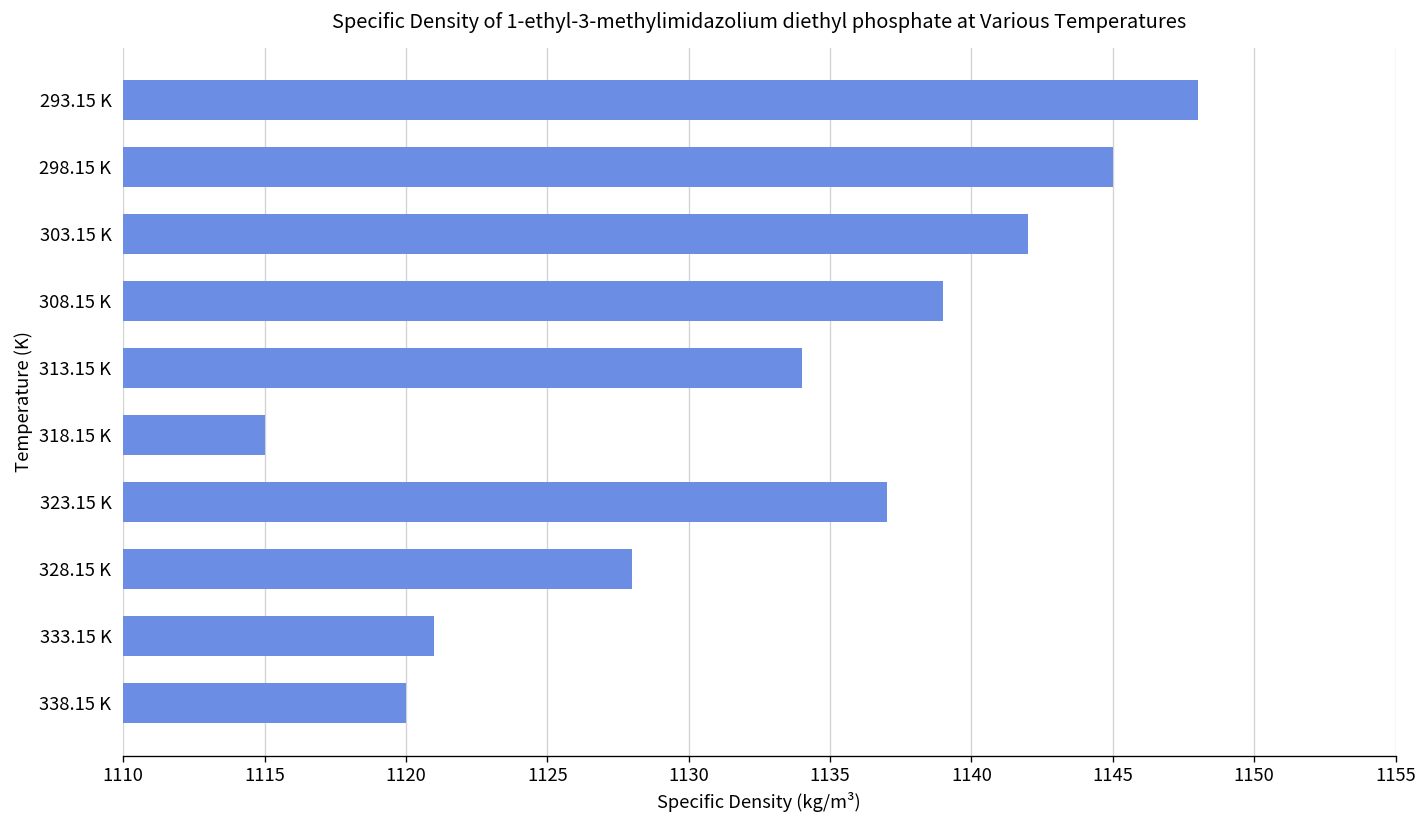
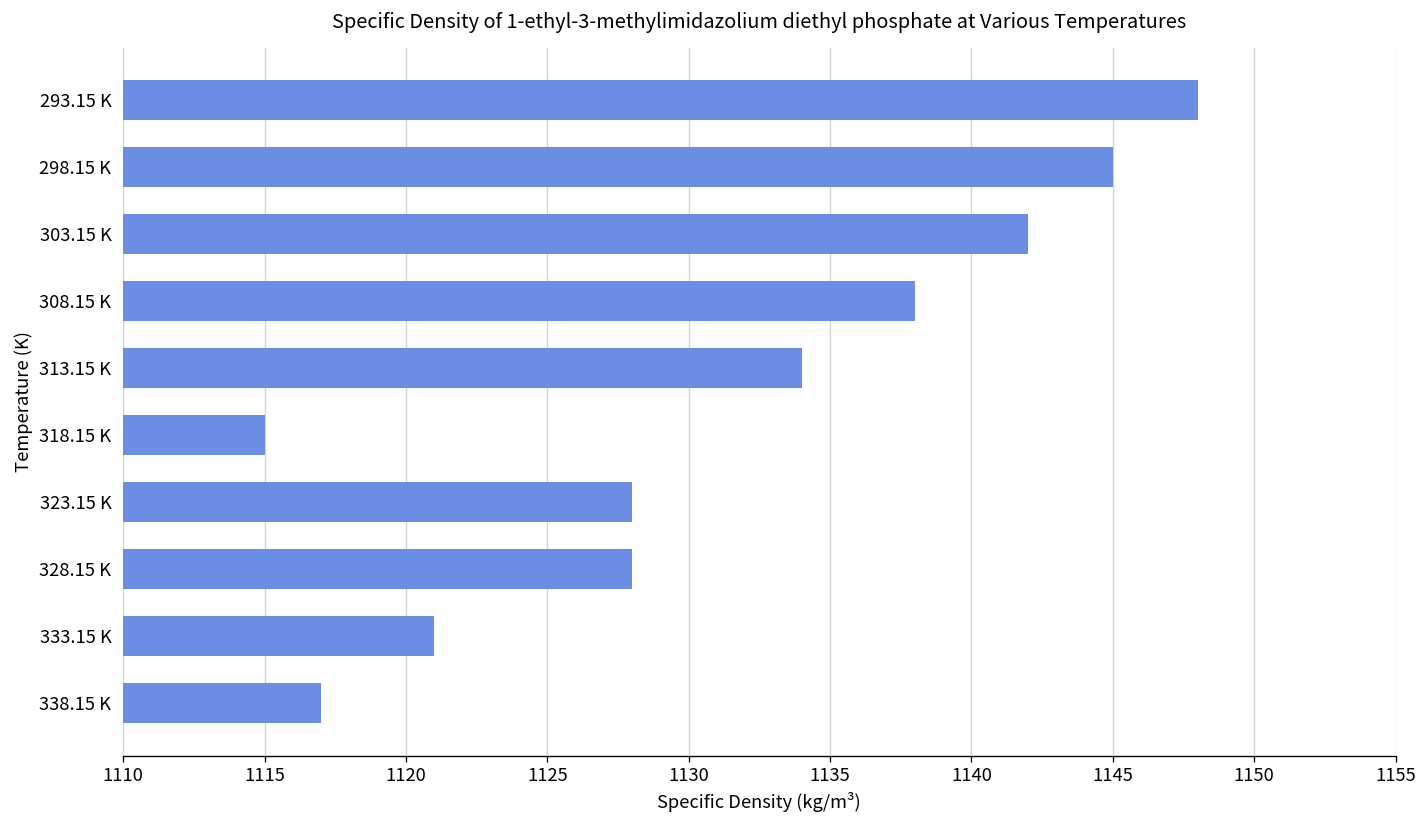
  {
    "293.15 K": 1148,
    "298.15 K": 1145,
    "303.15 K": 1142,
-   "308.15 K": 1139,
+   "308.15 K": 1138,
    "313.15 K": 1134,
    "318.15 K": 1115,
-   "323.15 K": 1137,
+   "323.15 K": 1128,
    "328.15 K": 1128,
    "333.15 K": 1121,
-   "338.15 K": 1120
+   "338.15 K": 1117
  }
